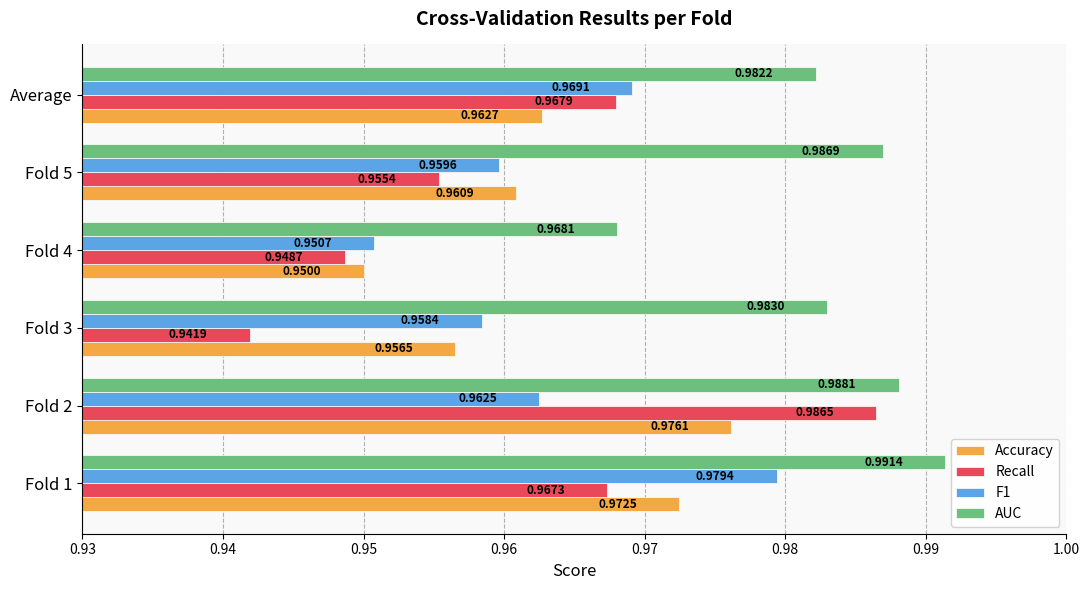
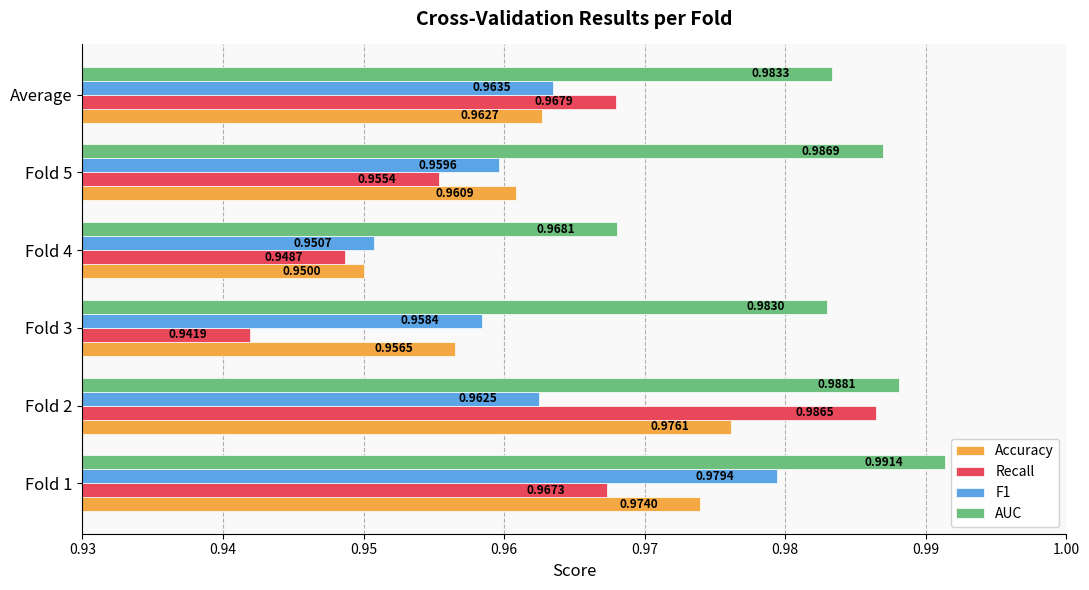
  {
    "Accuracy": {
      "Average": 0.9627,
      "Fold 5": 0.9609,
      "Fold 4": 0.9500,
      "Fold 3": 0.9565,
      "Fold 2": 0.9761,
-     "Fold 1": 0.9725
+     "Fold 1": 0.9740
    },
    "Recall": {
      "Average": 0.9679,
      "Fold 5": 0.9554,
      "Fold 4": 0.9487,
      "Fold 3": 0.9419,
      "Fold 2": 0.9865,
      "Fold 1": 0.9673
    },
    "F1": {
-     "Average": 0.9691,
+     "Average": 0.9635,
      "Fold 5": 0.9596,
      "Fold 4": 0.9507,
      "Fold 3": 0.9584,
      "Fold 2": 0.9625,
      "Fold 1": 0.9794
    },
    "AUC": {
-     "Average": 0.9822,
+     "Average": 0.9833,
      "Fold 5": 0.9869,
      "Fold 4": 0.9681,
      "Fold 3": 0.9830,
      "Fold 2": 0.9881,
      "Fold 1": 0.9914
    }
  }
